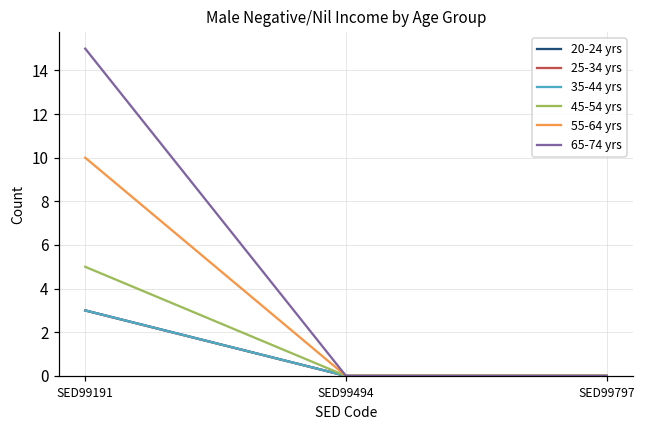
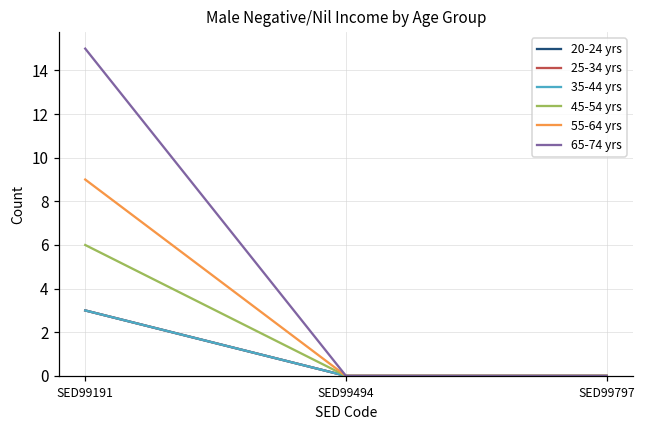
  {
    "35-44 yrs": {
      "SED99191": 3
    },
    "45-54 yrs": {
-     "SED99191": 5
+     "SED99191": 6
    },
    "55-64 yrs": {
-     "SED99191": 10
+     "SED99191": 9
    },
    "65-74 yrs": {
      "SED99191": 15
    }
  }
